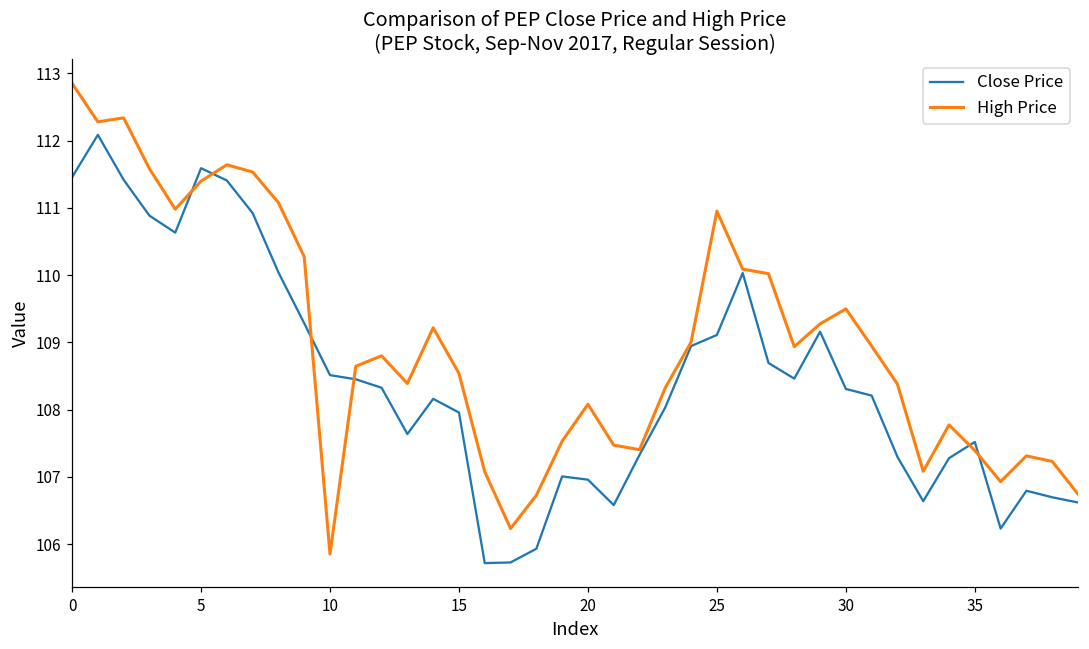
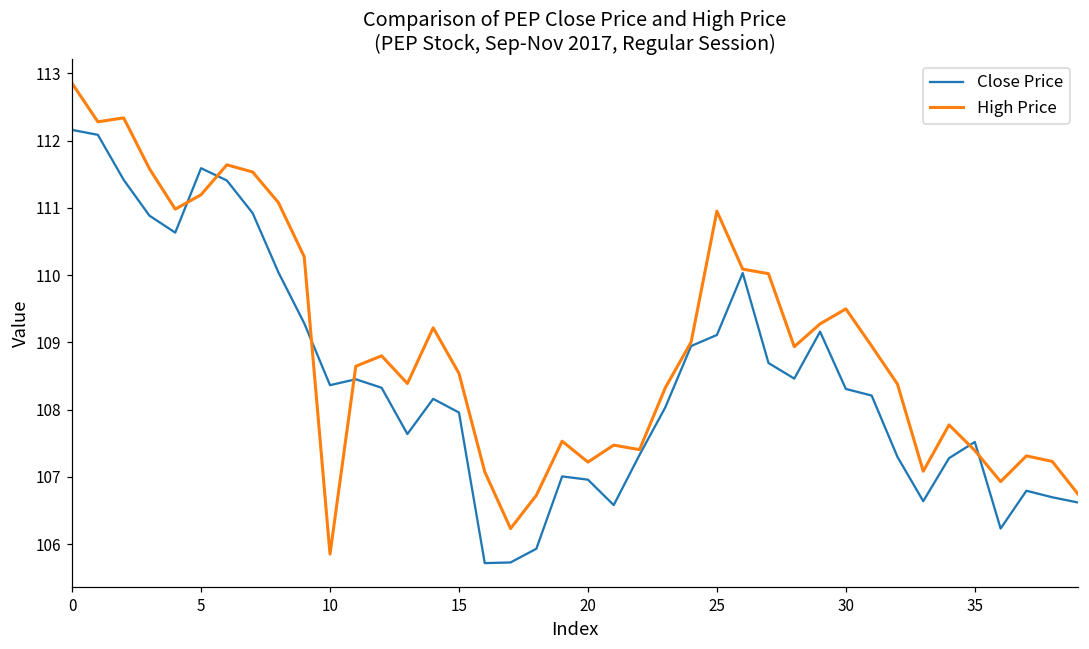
  {
    "Close Price": {
-     "0": 111.5,
+     "0": 112.2,
      "5": 111.6,
-     "10": 108.5,
+     "10": 108.4,
      "15": 108.0,
      "20": 107.0,
      "25": 109.1,
      "30": 108.3,
      "35": 107.5
    },
    "High Price": {
      "0": 112.9,
-     "5": 111.4,
+     "5": 111.2,
      "10": 105.9,
      "15": 108.5,
-     "20": 108.1,
+     "20": 107.2,
      "25": 111.0,
      "30": 109.5,
      "35": 107.4
    }
  }
